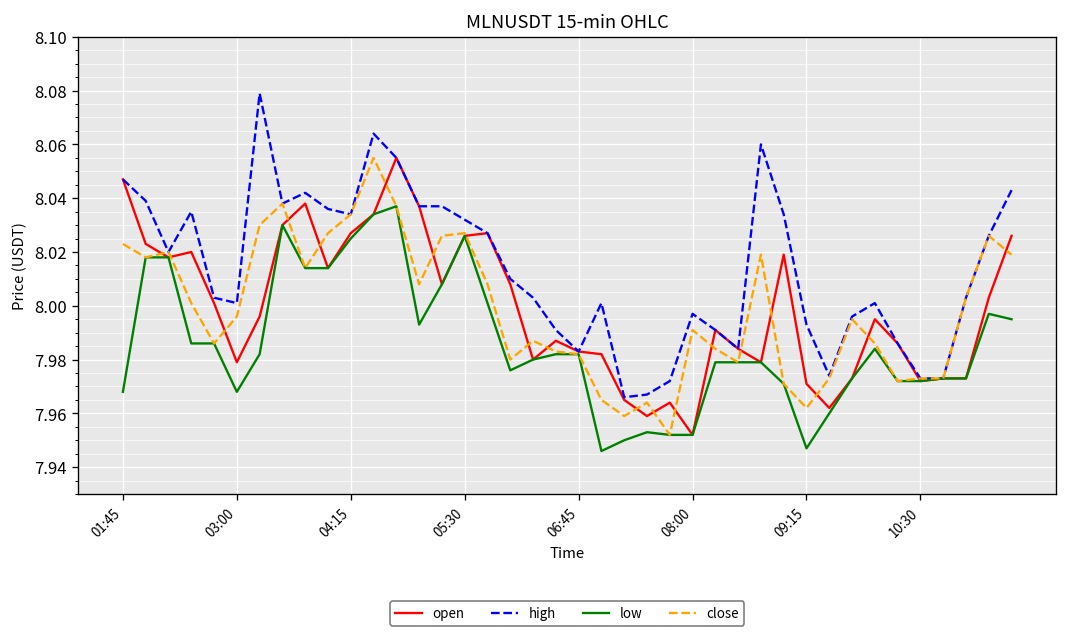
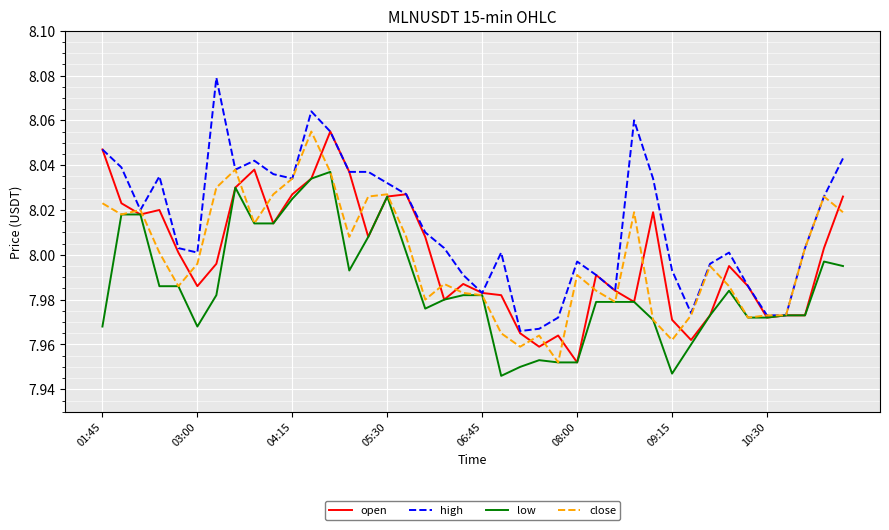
  {
    "open": {
-     "03:00": 7.979,
+     "03:00": 7.986,
      "04:15": 8.027,
      "09:15": 7.971
    },
    "high": {
      "03:00": 8.001,
      "05:30": 8.032,
      "08:00": 7.997,
      "09:15": 7.993
    },
    "low": {
      "01:45": 7.968,
      "03:00": 7.968,
      "04:15": 8.025,
      "09:15": 7.947
    },
    "close": {
      "01:45": 8.023,
      "03:00": 7.996,
      "08:00": 7.991,
      "09:15": 7.962
    }
  }
